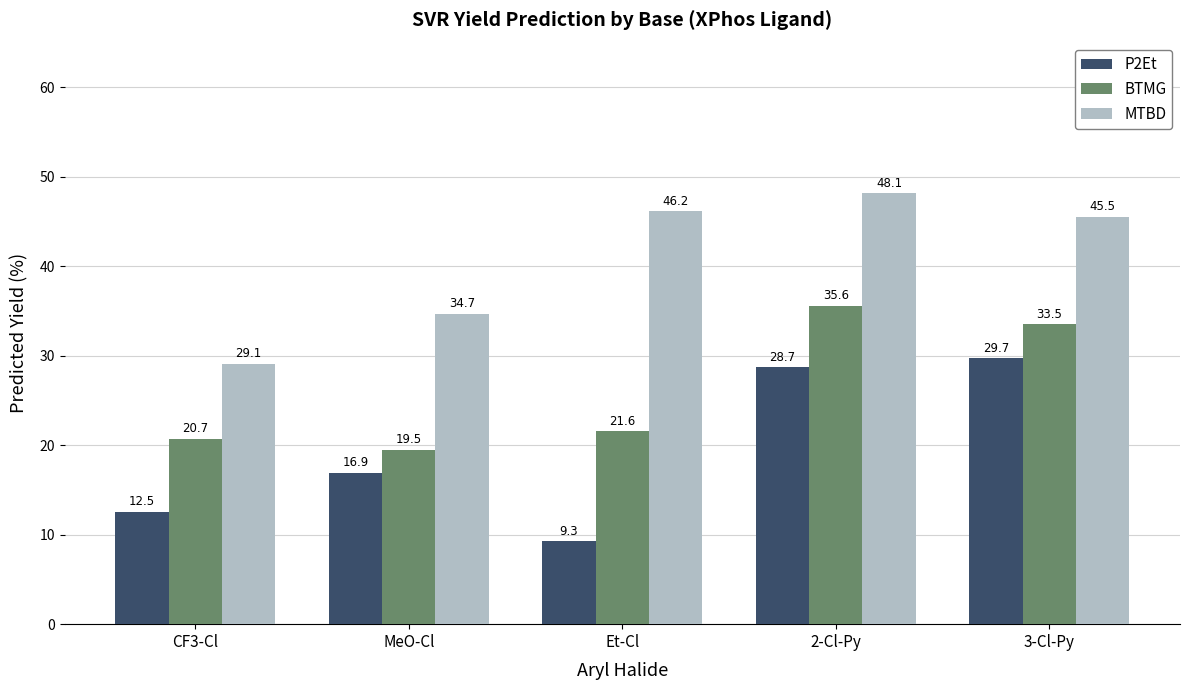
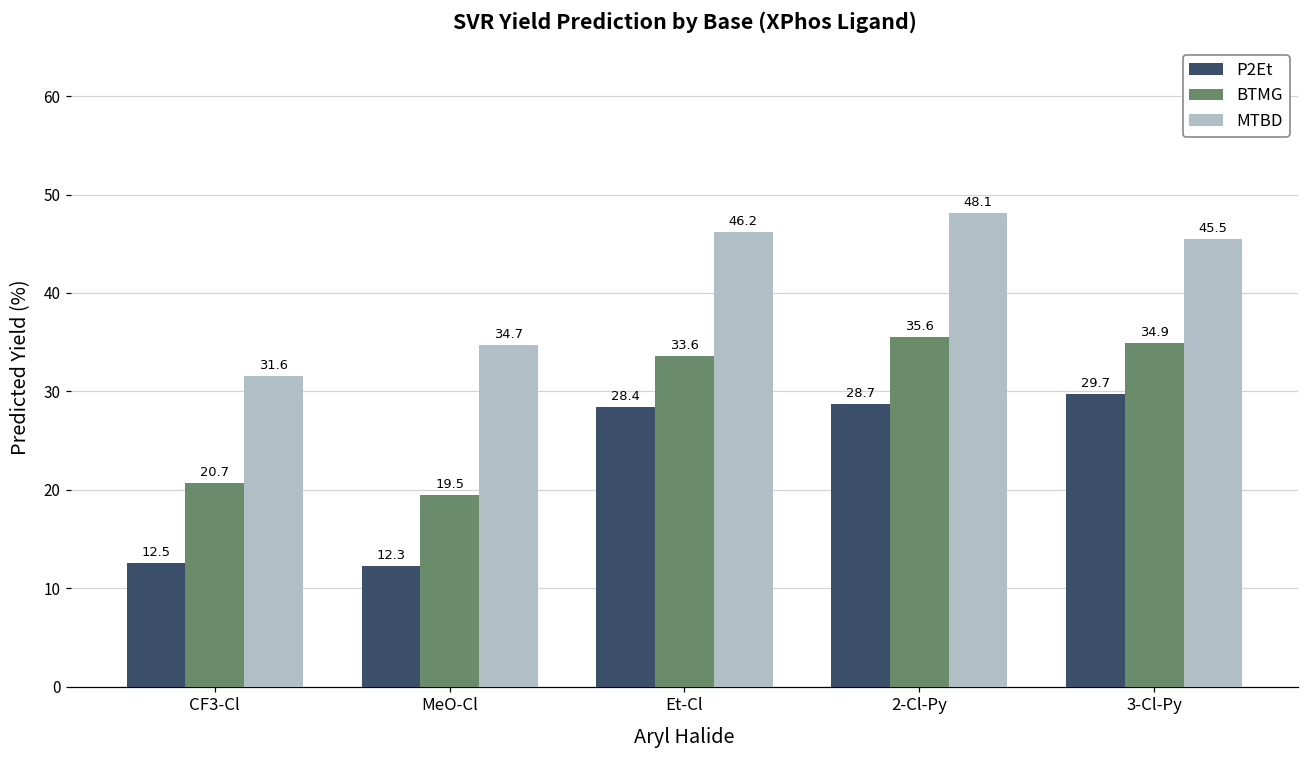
  {
    "P2Et": {
      "CF3-Cl": 12.5,
-     "MeO-Cl": 16.9,
-     "Et-Cl": 9.3,
+     "MeO-Cl": 12.3,
+     "Et-Cl": 28.4,
      "2-Cl-Py": 28.7,
      "3-Cl-Py": 29.7
    },
    "BTMG": {
      "CF3-Cl": 20.7,
      "MeO-Cl": 19.5,
-     "Et-Cl": 21.6,
+     "Et-Cl": 33.6,
      "2-Cl-Py": 35.6,
-     "3-Cl-Py": 33.5
+     "3-Cl-Py": 34.9
    },
    "MTBD": {
-     "CF3-Cl": 29.1,
+     "CF3-Cl": 31.6,
      "MeO-Cl": 34.7,
      "Et-Cl": 46.2,
      "2-Cl-Py": 48.1,
      "3-Cl-Py": 45.5
    }
  }
